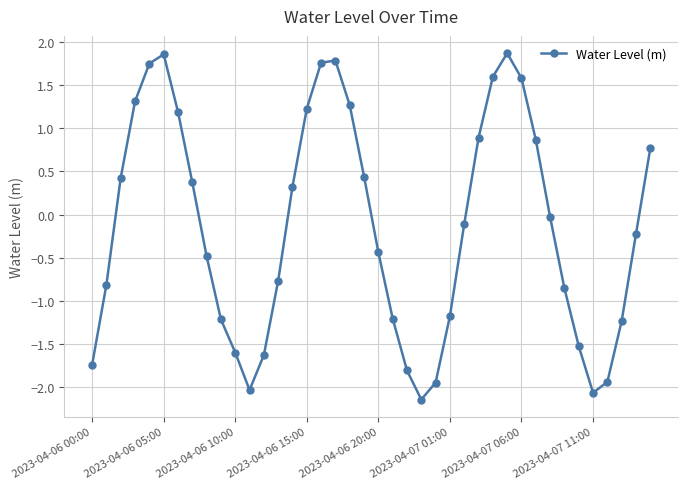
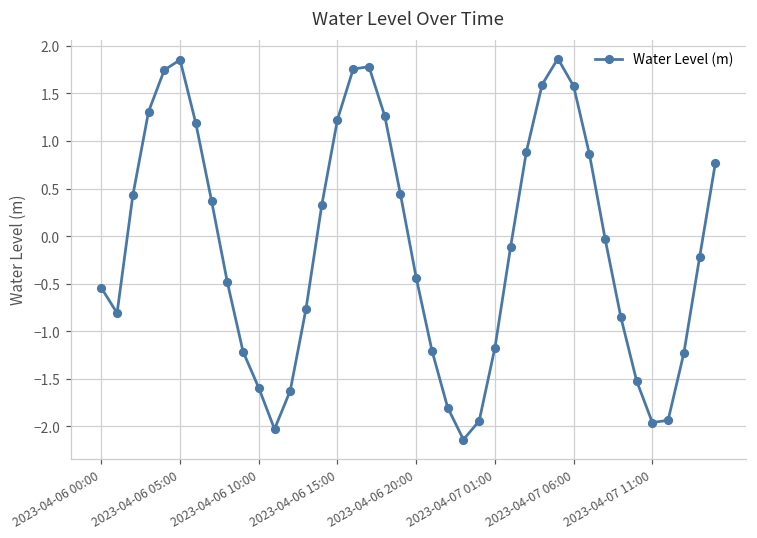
  {
-   "2023-04-06 00:00": -1.7,
+   "2023-04-06 00:00": -0.5,
    "2023-04-06 05:00": 1.9,
    "2023-04-06 10:00": -1.6,
    "2023-04-06 15:00": 1.2,
    "2023-04-06 20:00": -0.4,
    "2023-04-07 01:00": -1.2,
    "2023-04-07 06:00": 1.6,
-   "2023-04-07 11:00": -2.1
+   "2023-04-07 11:00": -2.0
  }
